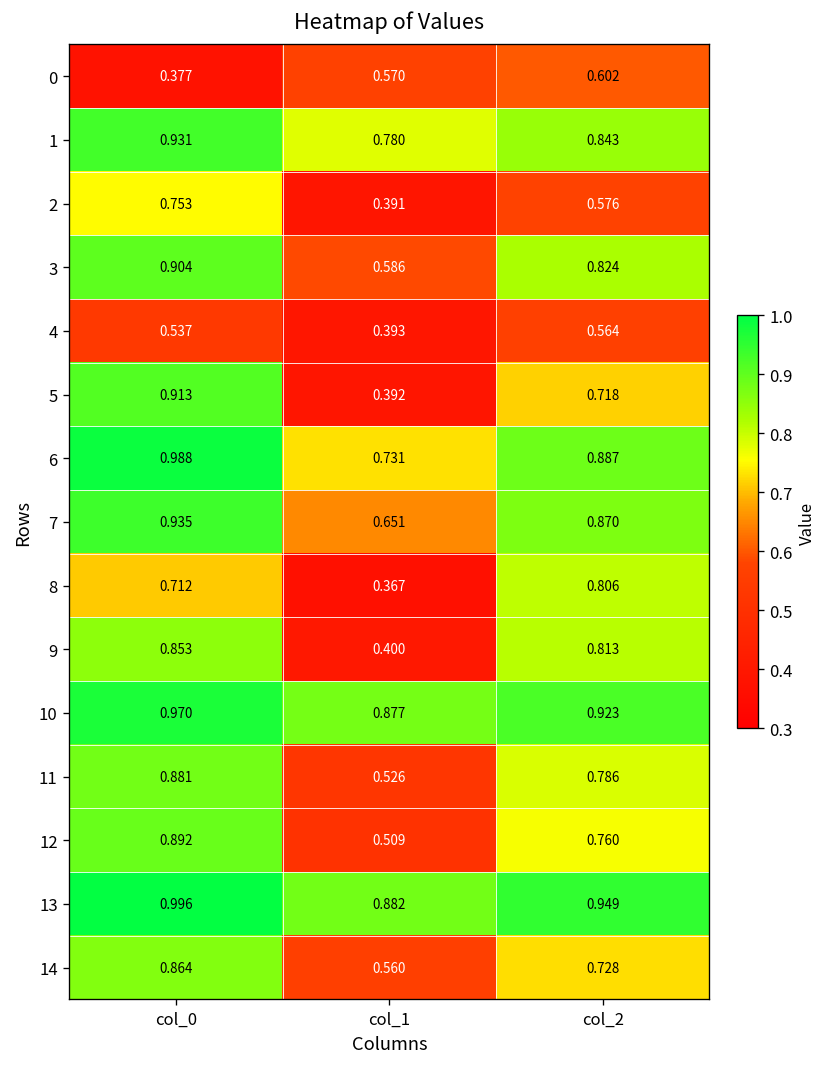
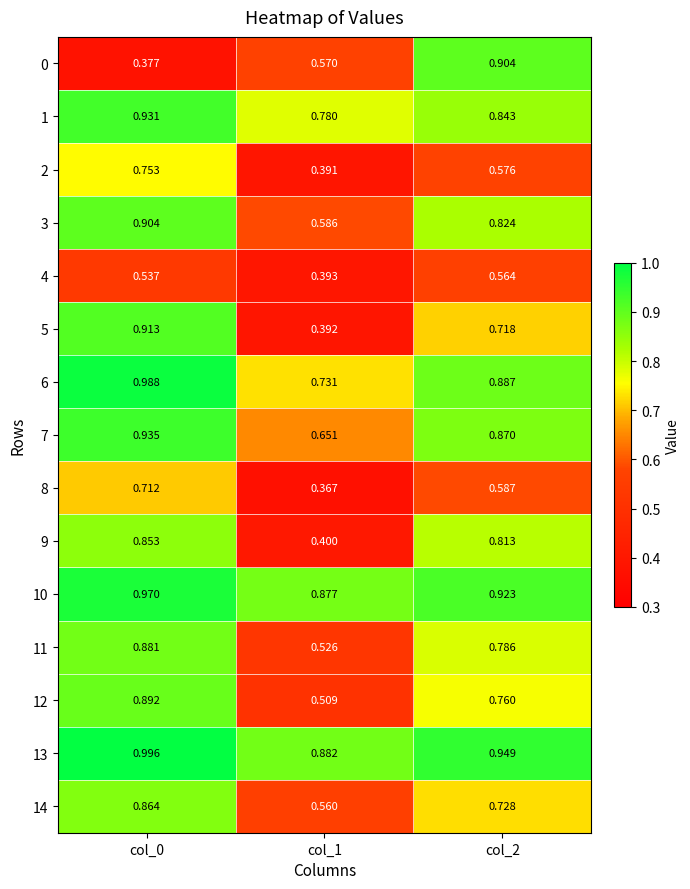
  {
    "0": {
      "col_0": 0.377,
      "col_1": 0.570,
-     "col_2": 0.602
+     "col_2": 0.904
    },
    "1": {
      "col_0": 0.931,
      "col_1": 0.780,
      "col_2": 0.843
    },
    "2": {
      "col_0": 0.753,
      "col_1": 0.391,
      "col_2": 0.576
    },
    "3": {
      "col_0": 0.904,
      "col_1": 0.586,
      "col_2": 0.824
    },
    "4": {
      "col_0": 0.537,
      "col_1": 0.393,
      "col_2": 0.564
    },
    "5": {
      "col_0": 0.913,
      "col_1": 0.392,
      "col_2": 0.718
    },
    "6": {
      "col_0": 0.988,
      "col_1": 0.731,
      "col_2": 0.887
    },
    "7": {
      "col_0": 0.935,
      "col_1": 0.651,
      "col_2": 0.870
    },
    "8": {
      "col_0": 0.712,
      "col_1": 0.367,
-     "col_2": 0.806
+     "col_2": 0.587
    },
    "9": {
      "col_0": 0.853,
      "col_1": 0.400,
      "col_2": 0.813
    },
    "10": {
      "col_0": 0.970,
      "col_1": 0.877,
      "col_2": 0.923
    },
    "11": {
      "col_0": 0.881,
      "col_1": 0.526,
      "col_2": 0.786
    },
    "12": {
      "col_0": 0.892,
      "col_1": 0.509,
      "col_2": 0.760
    },
    "13": {
      "col_0": 0.996,
      "col_1": 0.882,
      "col_2": 0.949
    },
    "14": {
      "col_0": 0.864,
      "col_1": 0.560,
      "col_2": 0.728
    }
  }
